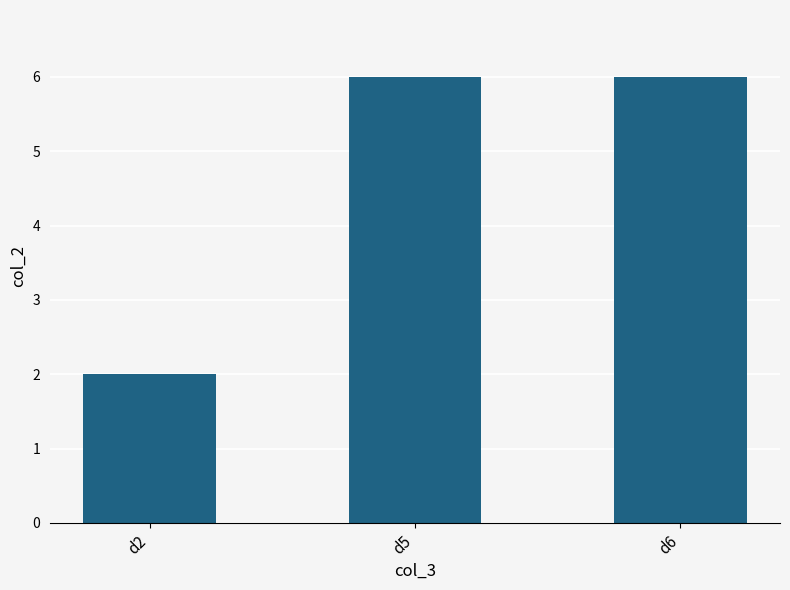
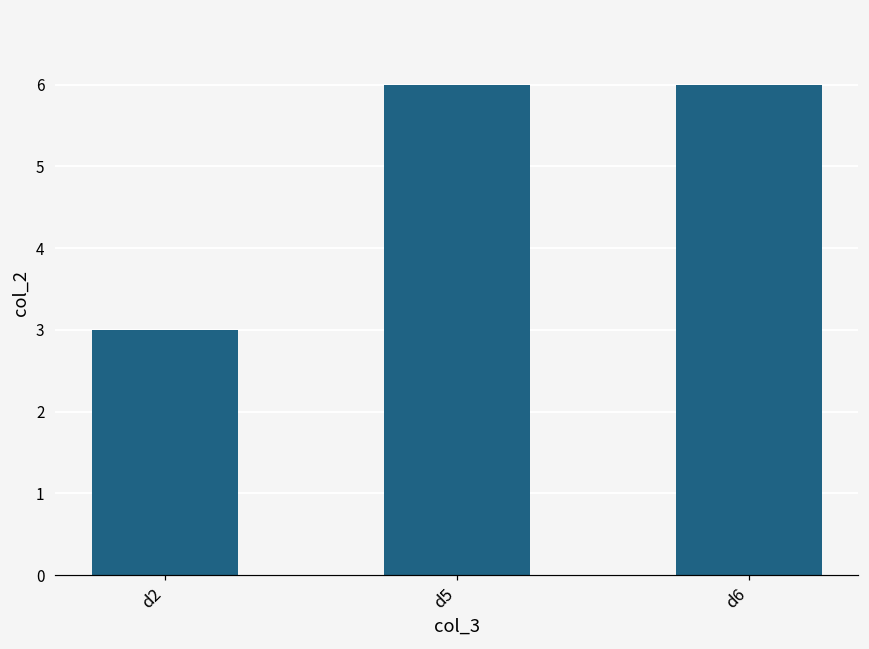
  {
-   "d2": 2,
+   "d2": 3,
    "d5": 6,
    "d6": 6
  }
